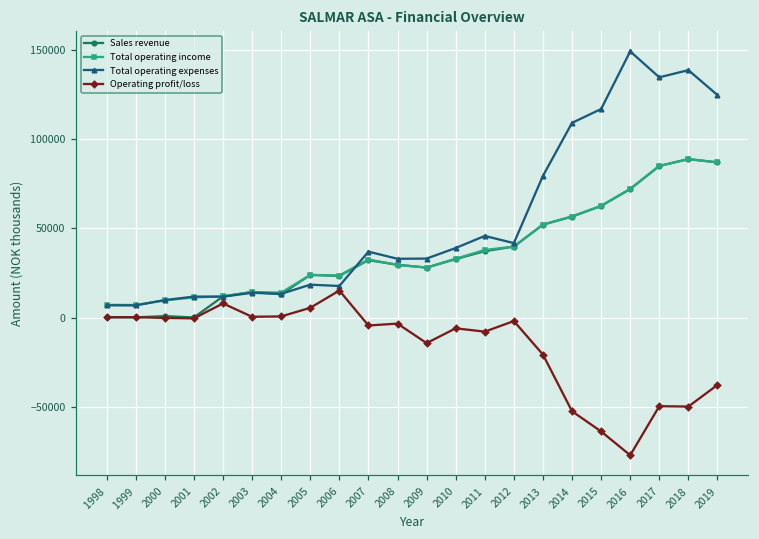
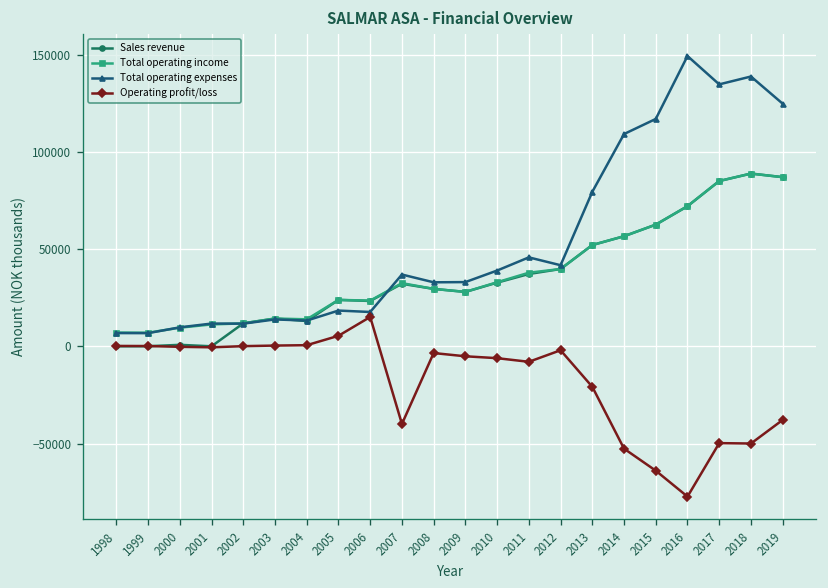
  {
    "Operating profit/loss": {
-     "2002": 8000,
+     "2002": 0,
      "2003": 0,
      "2004": 1000,
      "2005": 5000,
      "2006": 15000,
-     "2007": -4000,
+     "2007": -40000,
      "2008": -3000,
-     "2009": -14000,
+     "2009": -5000,
      "2010": -6000,
      "2011": -8000,
      "2012": -2000,
      "2013": -21000,
      "2014": -53000,
      "2015": -64000,
      "2016": -77000,
      "2017": -50000,
      "2018": -50000,
      "2019": -38000
    }
  }
